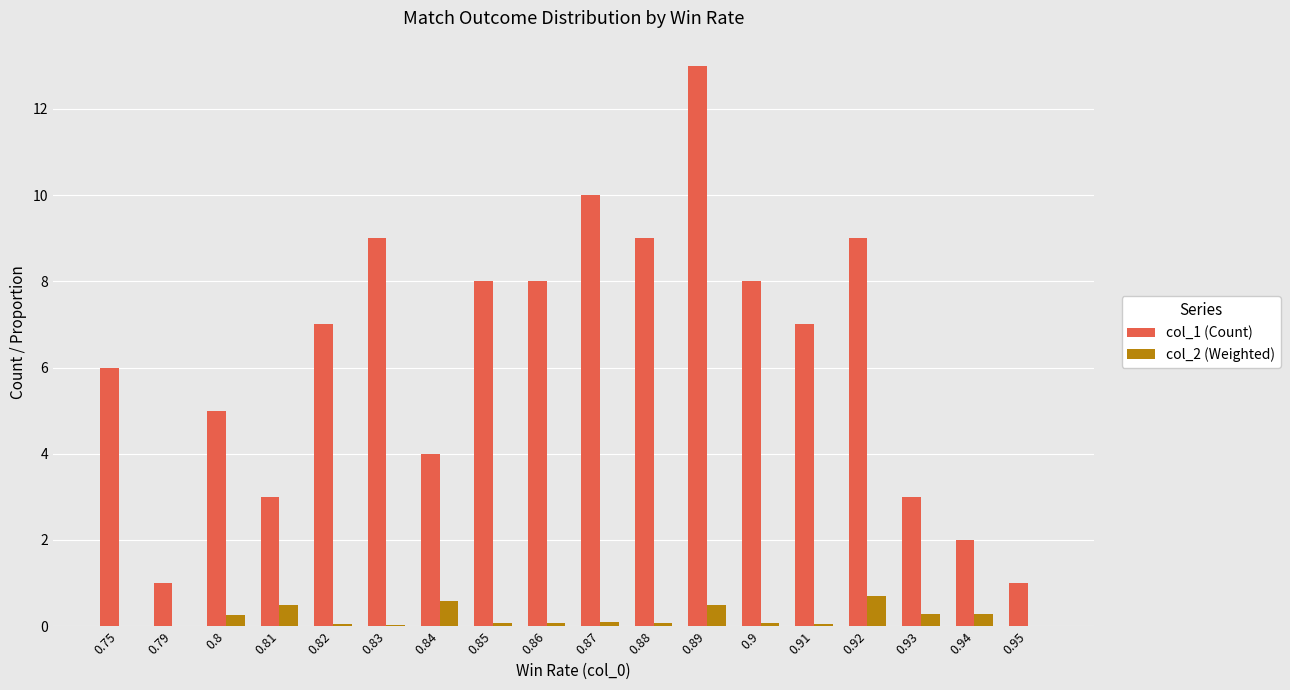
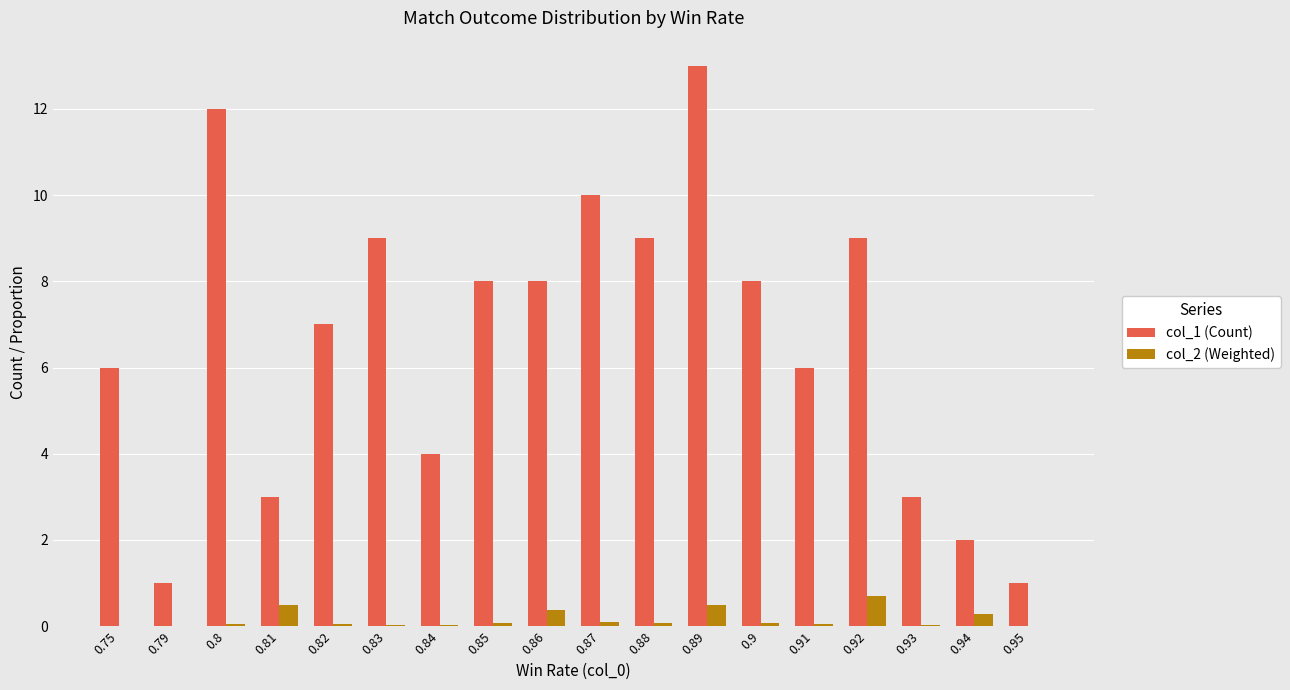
  {
    "col_1 (Count)": {
      "0.75": 6,
      "0.79": 1,
-     "0.8": 5,
+     "0.8": 12,
      "0.81": 3,
      "0.82": 7,
      "0.83": 9,
      "0.84": 4,
      "0.85": 8,
      "0.86": 8,
      "0.87": 10,
      "0.88": 9,
      "0.89": 13,
      "0.9": 8,
-     "0.91": 7,
+     "0.91": 6,
      "0.92": 9,
      "0.93": 3,
      "0.94": 2,
      "0.95": 1
    },
    "col_2 (Weighted)": {
-     "0.8": 0.3,
+     "0.8": 0.0,
      "0.81": 0.5,
-     "0.84": 0.6,
+     "0.84": 0.0,
      "0.85": 0.1,
-     "0.86": 0.1,
+     "0.86": 0.4,
      "0.87": 0.1,
      "0.88": 0.1,
      "0.89": 0.5,
      "0.9": 0.1,
      "0.92": 0.7,
-     "0.93": 0.3,
+     "0.93": 0.0,
      "0.94": 0.3
    }
  }
